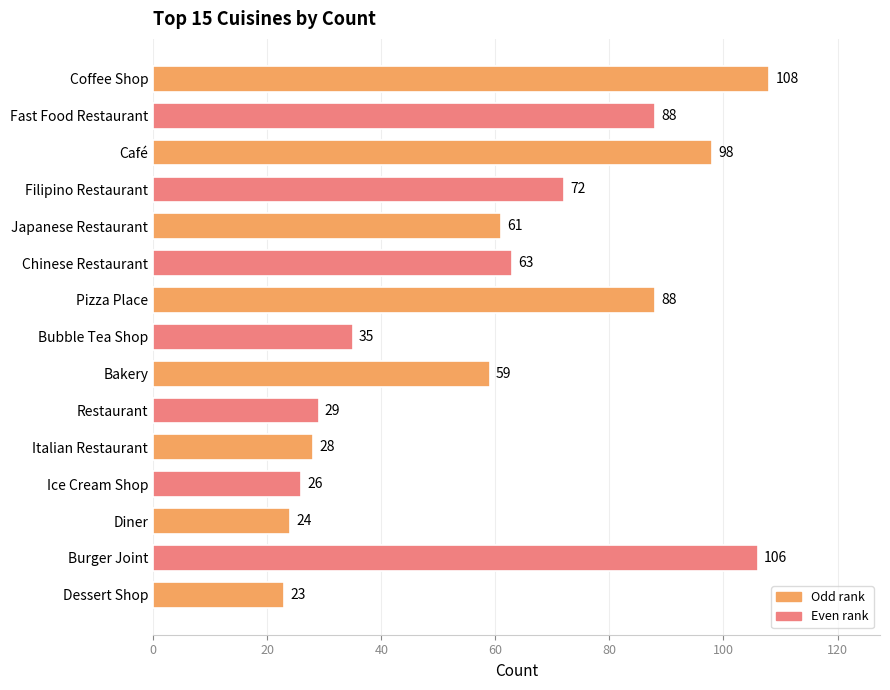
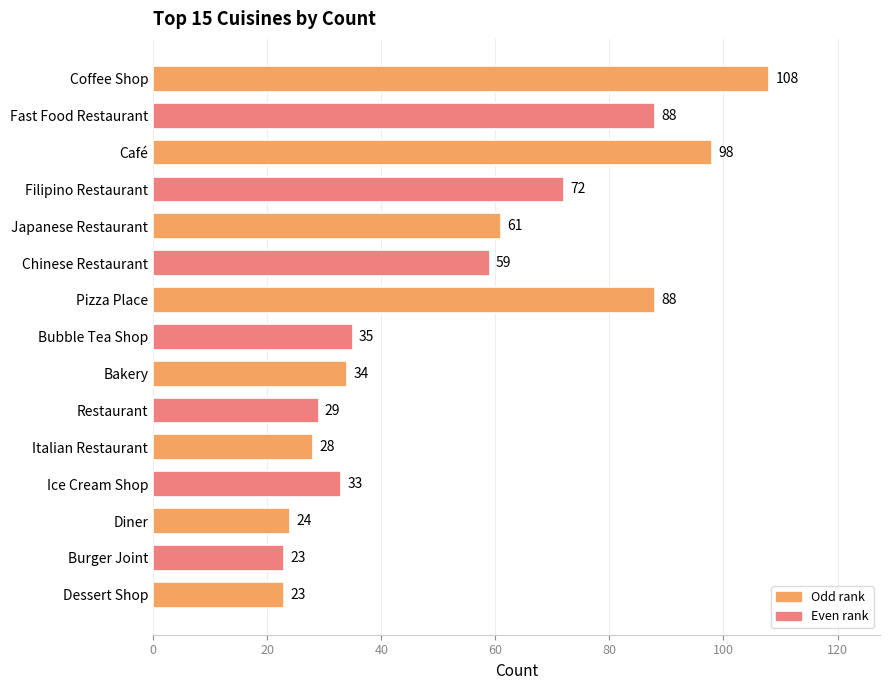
  {
    "Coffee Shop": 108,
    "Fast Food Restaurant": 88,
    "Café": 98,
    "Filipino Restaurant": 72,
    "Japanese Restaurant": 61,
-   "Chinese Restaurant": 63,
+   "Chinese Restaurant": 59,
    "Pizza Place": 88,
    "Bubble Tea Shop": 35,
-   "Bakery": 59,
+   "Bakery": 34,
    "Restaurant": 29,
    "Italian Restaurant": 28,
-   "Ice Cream Shop": 26,
+   "Ice Cream Shop": 33,
    "Diner": 24,
-   "Burger Joint": 106,
+   "Burger Joint": 23,
    "Dessert Shop": 23
  }
